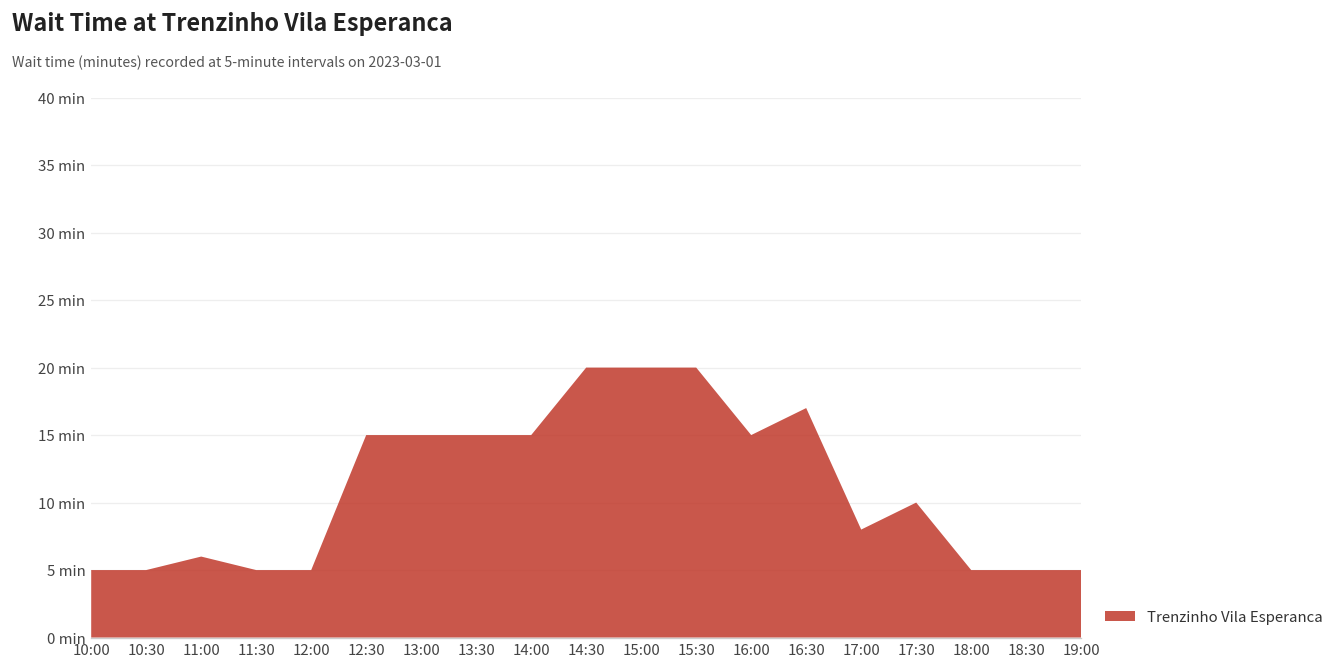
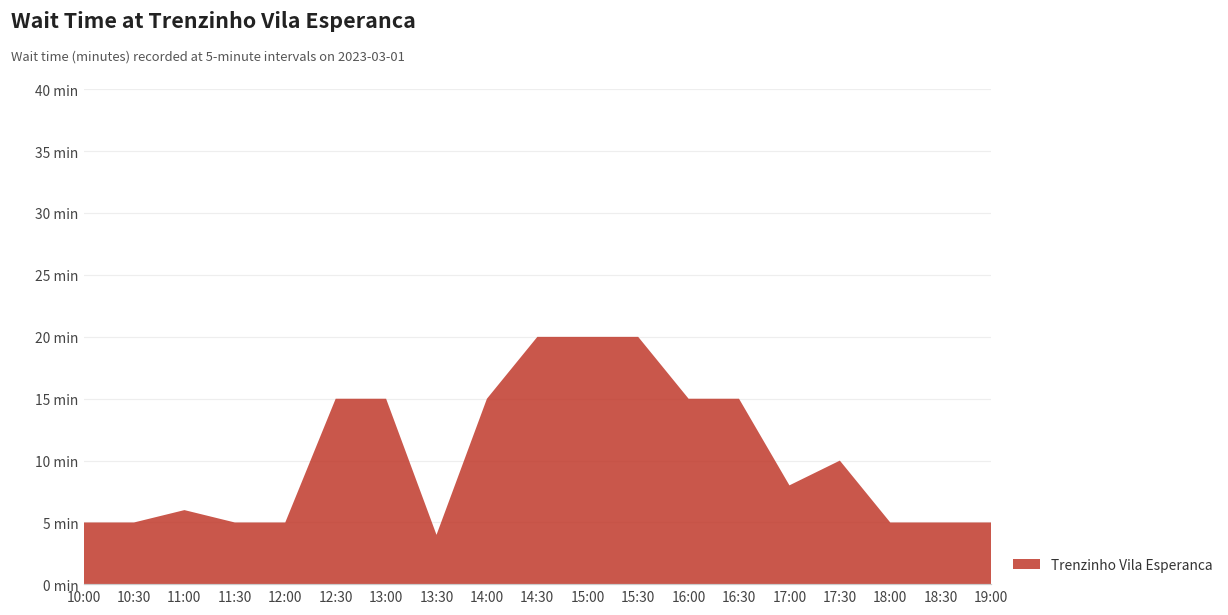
  {
    "10:00": "5 min",
    "10:30": "5 min",
    "11:00": "6 min",
    "11:30": "5 min",
    "12:00": "5 min",
    "12:30": "15 min",
    "13:00": "15 min",
-   "13:30": "15 min",
+   "13:30": "4 min",
    "14:00": "15 min",
    "14:30": "20 min",
    "15:00": "20 min",
    "15:30": "20 min",
    "16:00": "15 min",
-   "16:30": "17 min",
+   "16:30": "15 min",
    "17:00": "8 min",
    "17:30": "10 min",
    "18:00": "5 min",
    "18:30": "5 min",
    "19:00": "5 min"
  }
